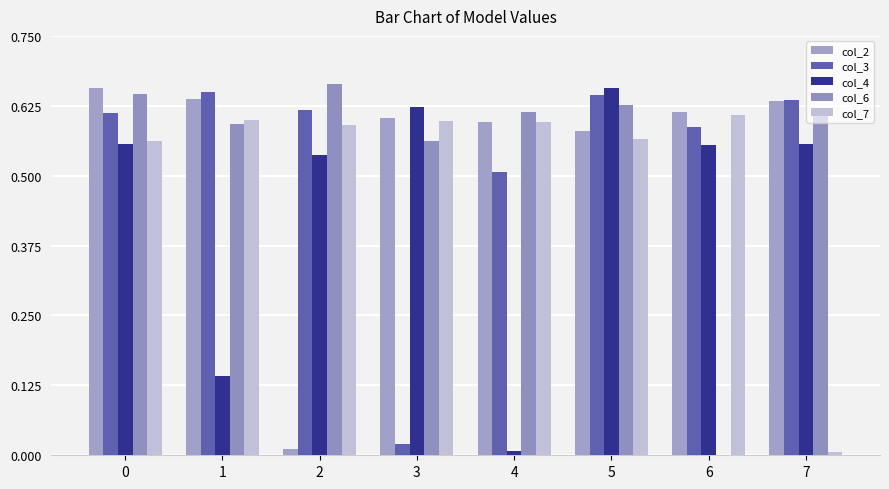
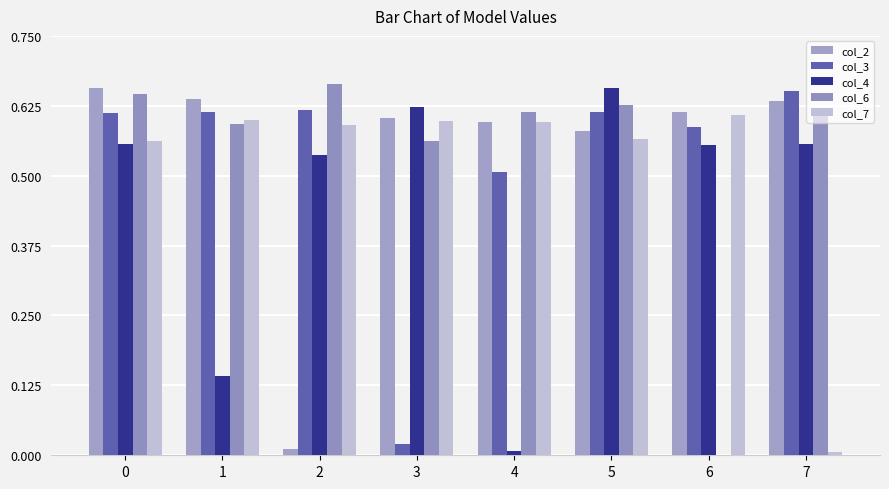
  {
    "col_3": {
      "0": 0.61,
-     "1": 0.65,
+     "1": 0.61,
      "2": 0.62,
      "3": 0.02,
      "4": 0.51,
-     "5": 0.65,
+     "5": 0.61,
      "6": 0.59,
-     "7": 0.64
+     "7": 0.65
    },
    "col_4": {
      "0": 0.56,
      "1": 0.14,
      "2": 0.54,
      "3": 0.62,
      "4": 0.01,
      "5": 0.66,
      "6": 0.55,
      "7": 0.56
    }
  }
